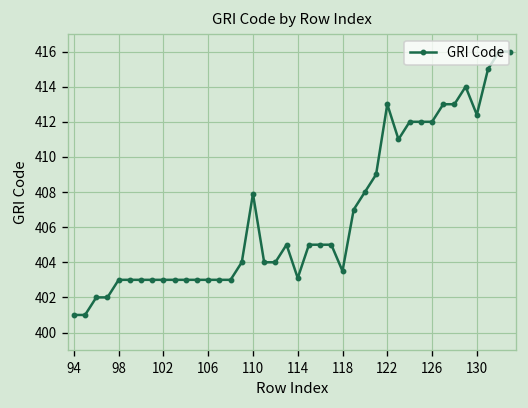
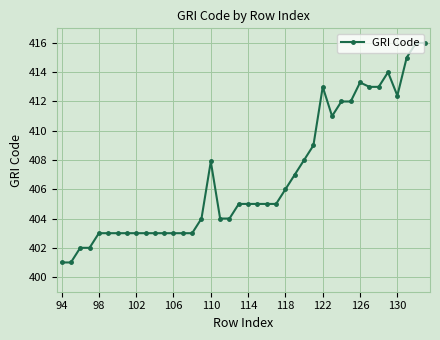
  {
    "94": 401.0,
    "98": 403.0,
    "102": 403.0,
    "106": 403.0,
    "110": 407.9,
-   "114": 403.1,
-   "118": 403.5,
+   "114": 405.0,
+   "118": 406.0,
    "122": 413.0,
-   "126": 412.0,
+   "126": 413.3,
    "130": 412.4
  }
